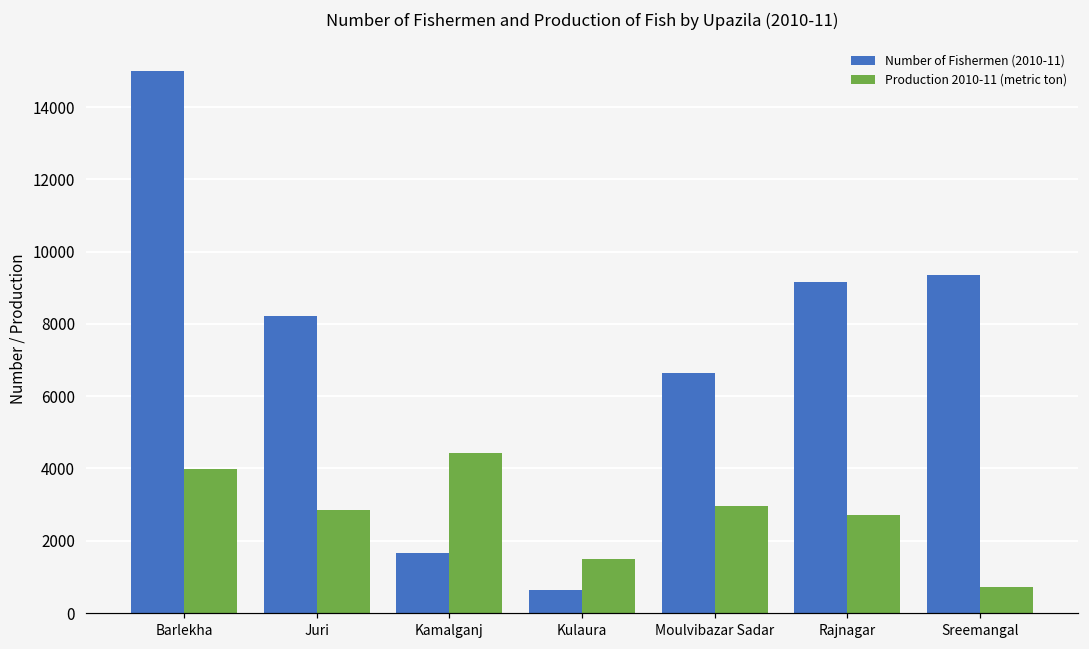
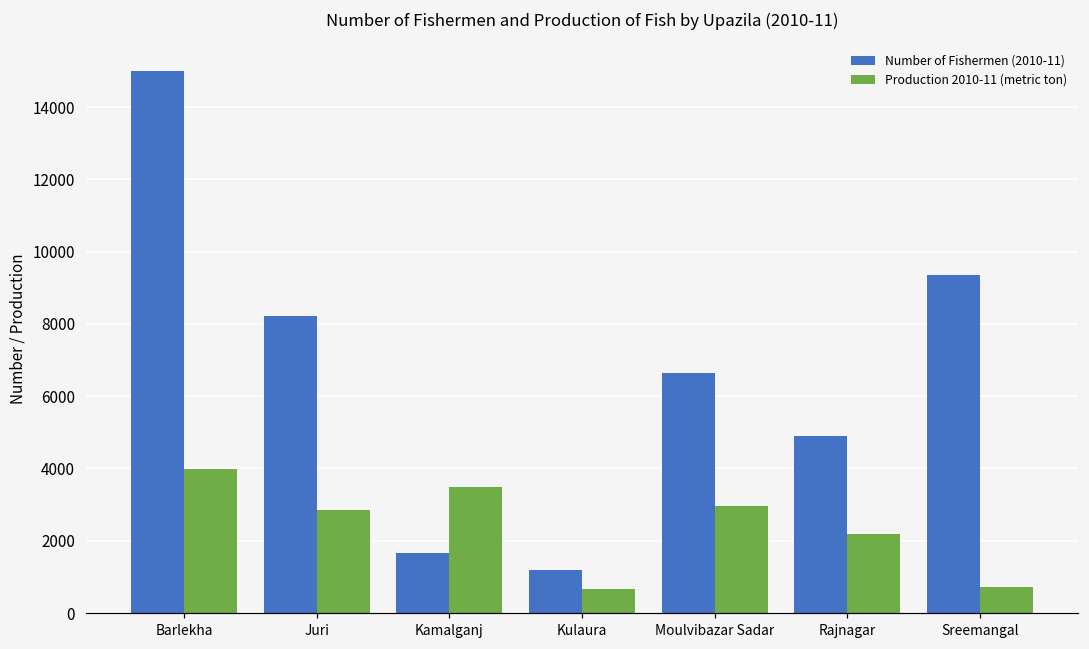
  {
    "Number of Fishermen (2010-11)": {
      "Barlekha": 15000,
      "Juri": 8200,
      "Kamalganj": 1700,
-     "Kulaura": 600,
+     "Kulaura": 1200,
      "Moulvibazar Sadar": 6600,
-     "Rajnagar": 9200,
+     "Rajnagar": 4900,
      "Sreemangal": 9400
    },
    "Production 2010-11 (metric ton)": {
      "Barlekha": 4000,
      "Juri": 2800,
-     "Kamalganj": 4400,
-     "Kulaura": 1500,
+     "Kamalganj": 3500,
+     "Kulaura": 700,
      "Moulvibazar Sadar": 3000,
-     "Rajnagar": 2700,
+     "Rajnagar": 2200,
      "Sreemangal": 700
    }
  }
